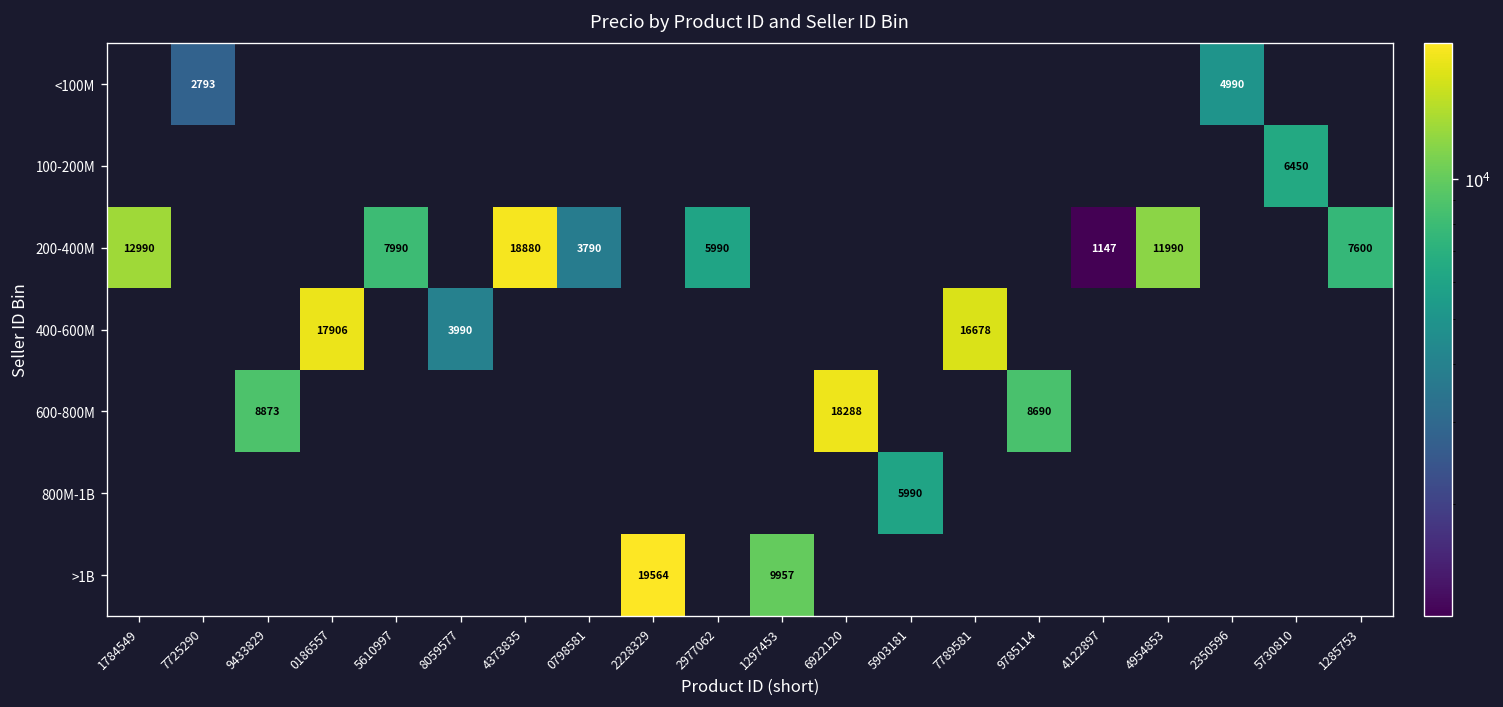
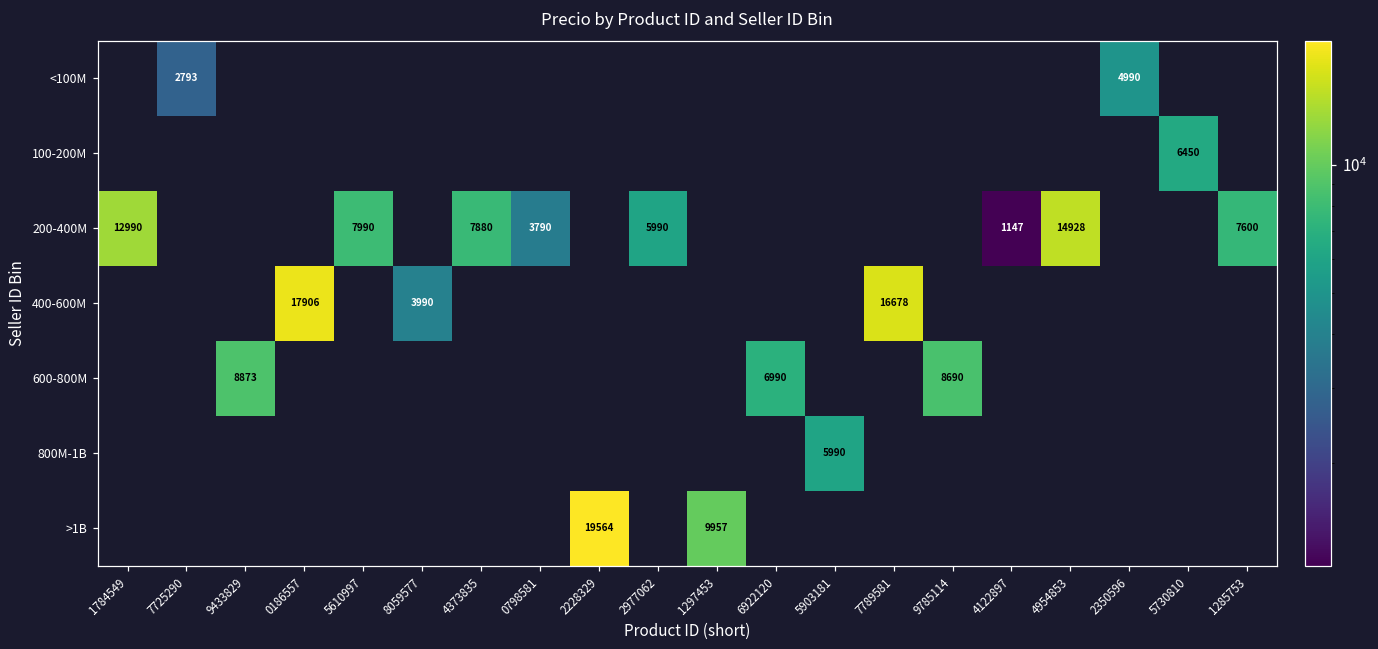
  {
    "<100M": {
      "7725290": 2793,
      "2350596": 4990
    },
    "100-200M": {
      "5730810": 6450
    },
    "200-400M": {
      "1784549": 12990,
      "5610997": 7990,
-     "4373835": 18880,
+     "4373835": 7880,
      "0798581": 3790,
      "2977062": 5990,
      "4122897": 1147,
-     "4954853": 11990,
+     "4954853": 14928,
      "1285753": 7600
    },
    "400-600M": {
      "0186557": 17906,
      "8059577": 3990,
      "7789581": 16678
    },
    "600-800M": {
      "9433829": 8873,
-     "6922120": 18288,
+     "6922120": 6990,
      "9785114": 8690
    },
    "800M-1B": {
      "5903181": 5990
    },
    ">1B": {
      "2228329": 19564,
      "1297453": 9957
    }
  }
